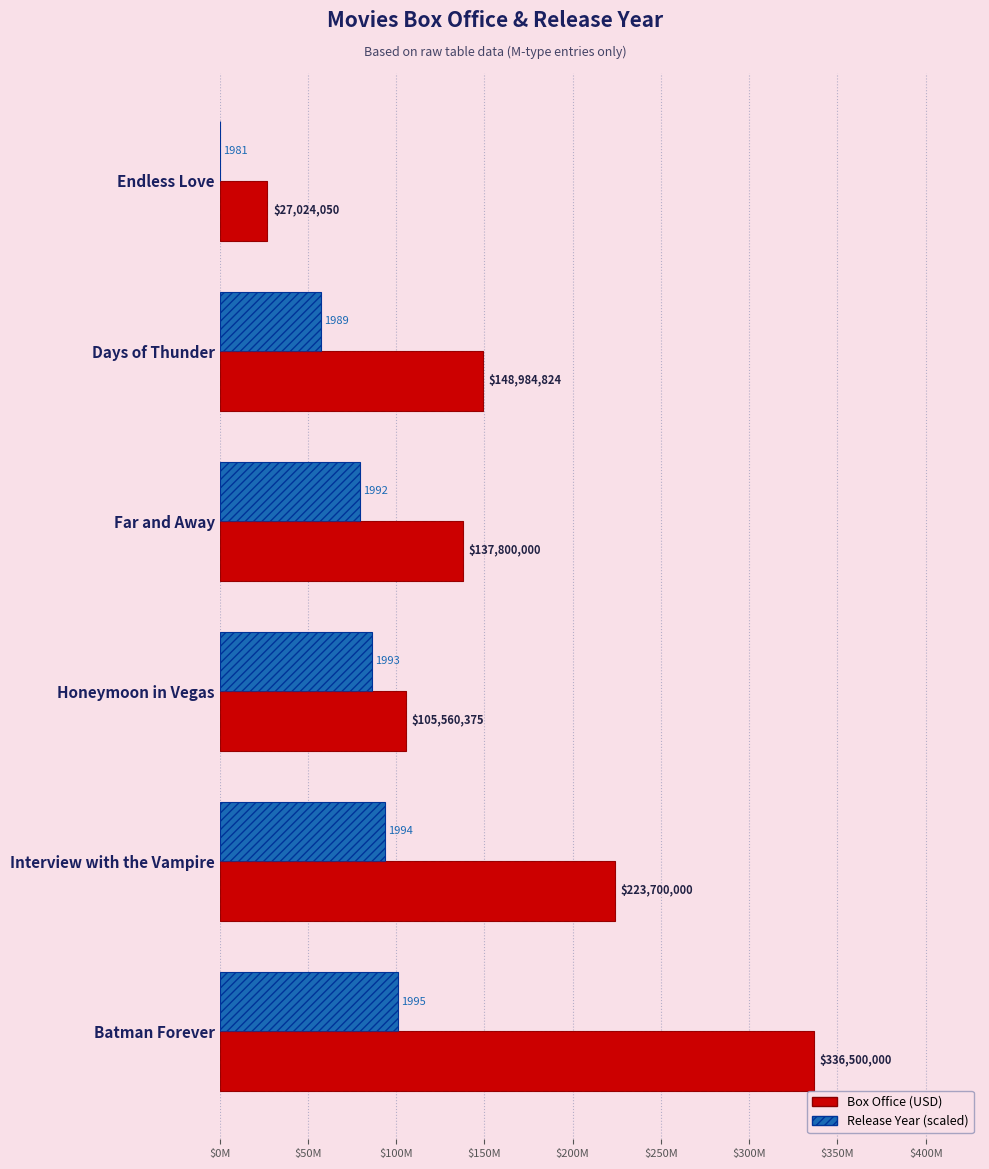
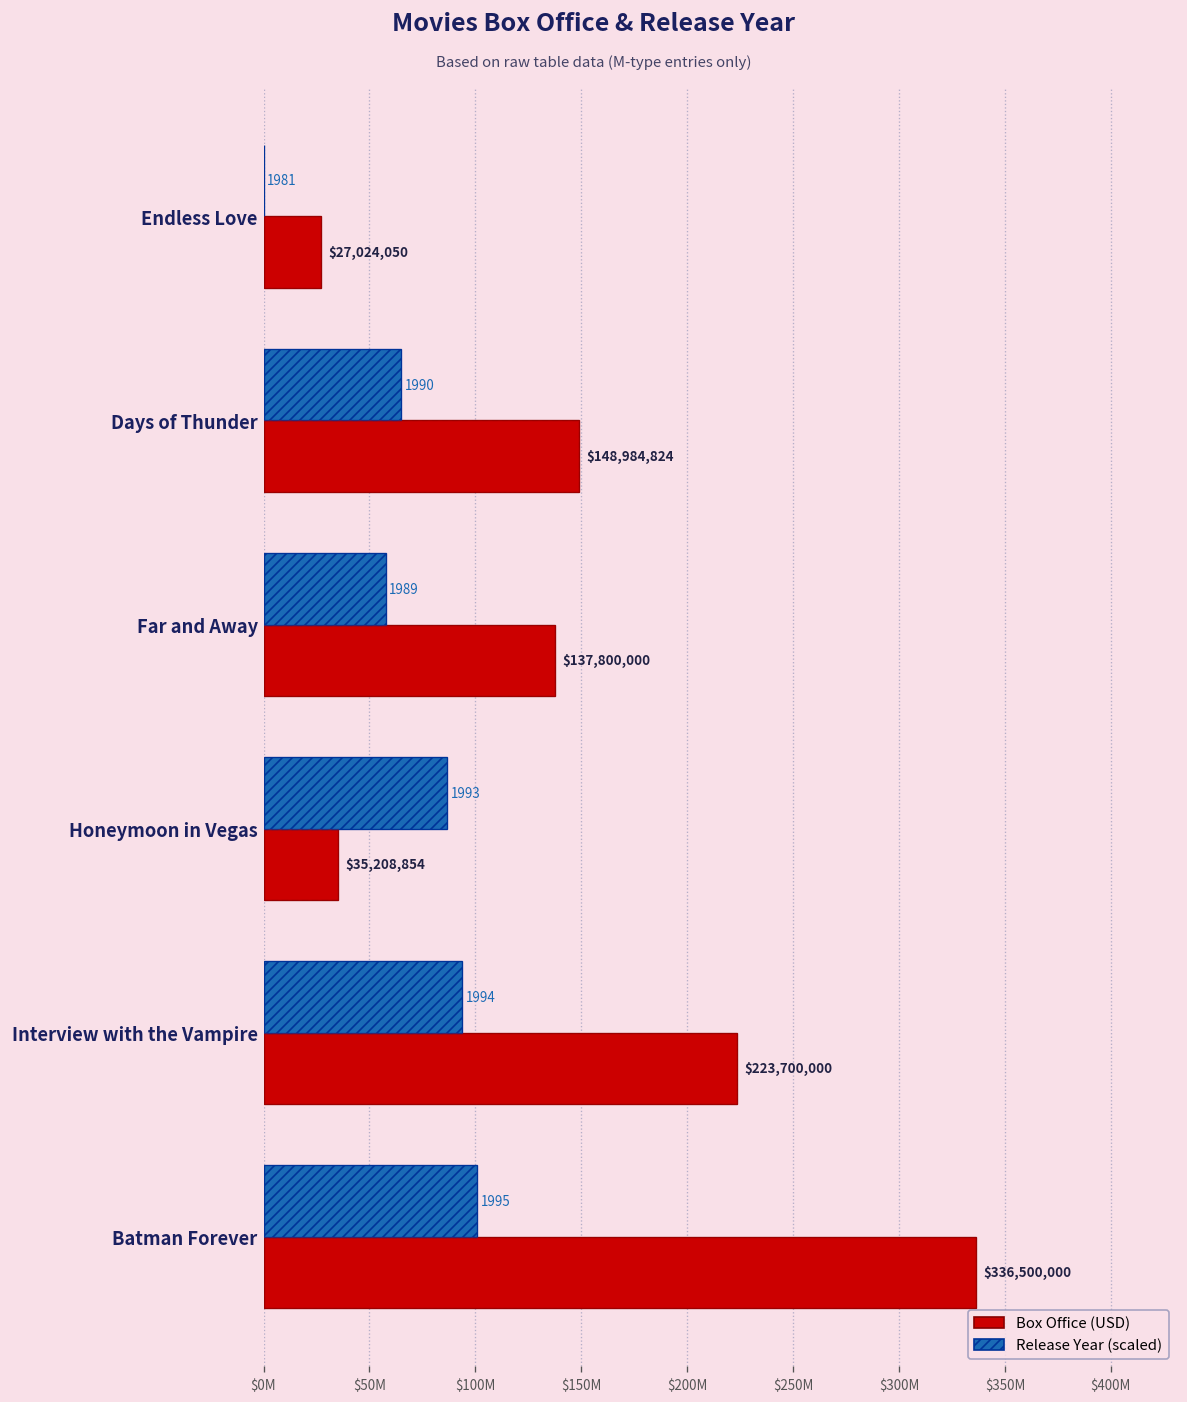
  {
    "Box Office (USD)": {
      "Endless Love": "$27,024,050",
      "Days of Thunder": "$148,984,824",
      "Far and Away": "$137,800,000",
-     "Honeymoon in Vegas": "$105,560,375",
+     "Honeymoon in Vegas": "$35,208,854",
      "Interview with the Vampire": "$223,700,000",
      "Batman Forever": "$336,500,000"
    },
    "Release Year (scaled)": {
-     "Days of Thunder": "1989",
-     "Far and Away": "1992"
+     "Days of Thunder": "1990",
+     "Far and Away": "1989"
    }
  }
